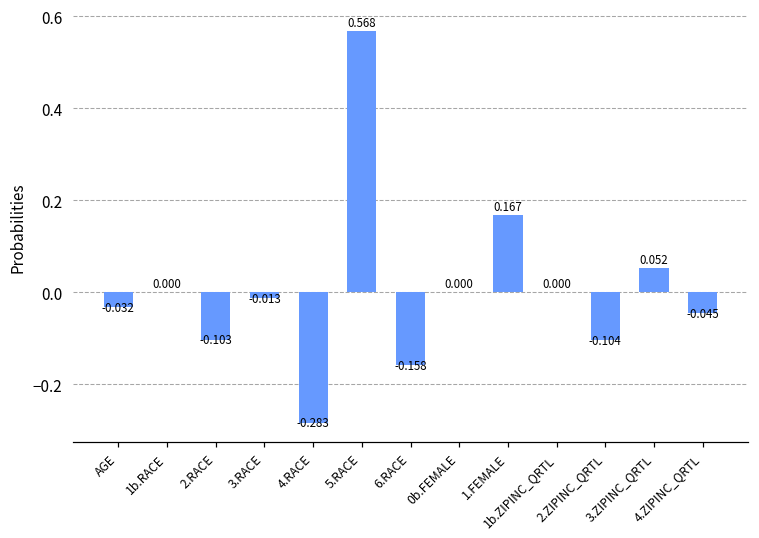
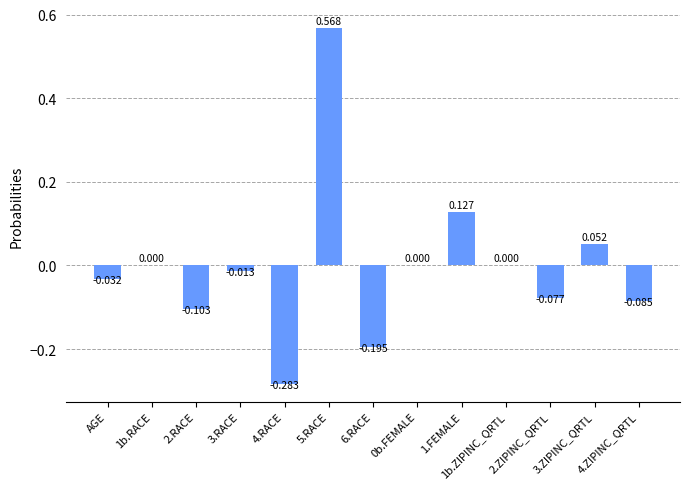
  {
    "AGE": -0.032,
    "1b.RACE": 0.000,
    "2.RACE": -0.103,
    "3.RACE": -0.013,
    "4.RACE": -0.283,
    "5.RACE": 0.568,
-   "6.RACE": -0.158,
+   "6.RACE": -0.195,
    "0b.FEMALE": 0.000,
-   "1.FEMALE": 0.167,
+   "1.FEMALE": 0.127,
    "1b.ZIPINC_QRTL": 0.000,
-   "2.ZIPINC_QRTL": -0.104,
+   "2.ZIPINC_QRTL": -0.077,
    "3.ZIPINC_QRTL": 0.052,
-   "4.ZIPINC_QRTL": -0.045
+   "4.ZIPINC_QRTL": -0.085
  }
